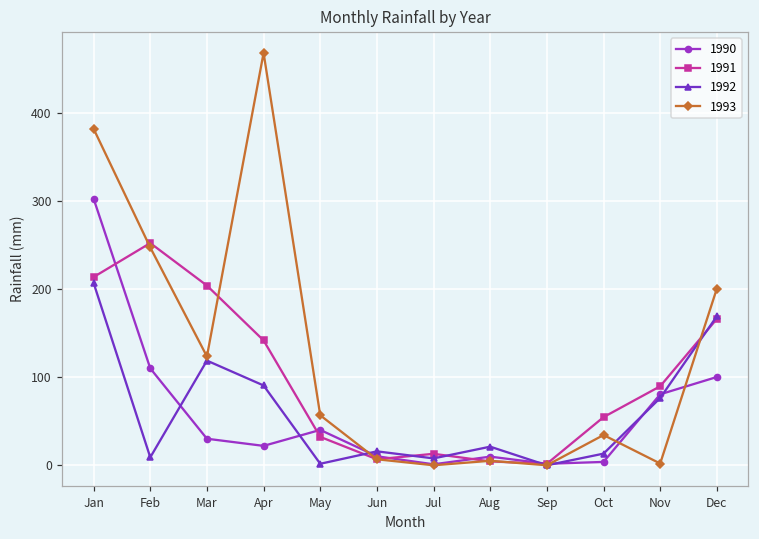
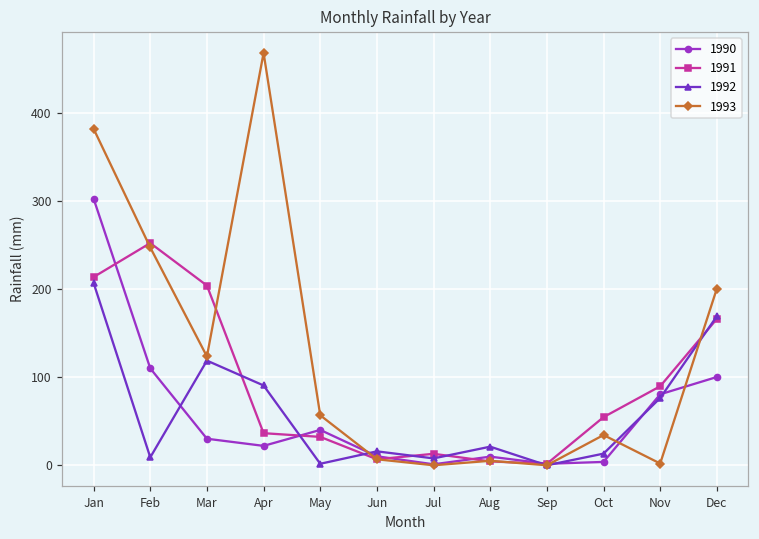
  {
    "1991": {
      "Jan": 210,
      "Feb": 250,
      "Mar": 200,
-     "Apr": 140,
+     "Apr": 40,
      "May": 30,
      "Jul": 10,
      "Oct": 50,
      "Nov": 90
    },
    "1993": {
      "Jan": 380,
      "Feb": 250,
      "Mar": 120,
      "Apr": 470,
      "May": 60,
      "Oct": 30,
      "Nov": 0,
      "Dec": 200
    }
  }
